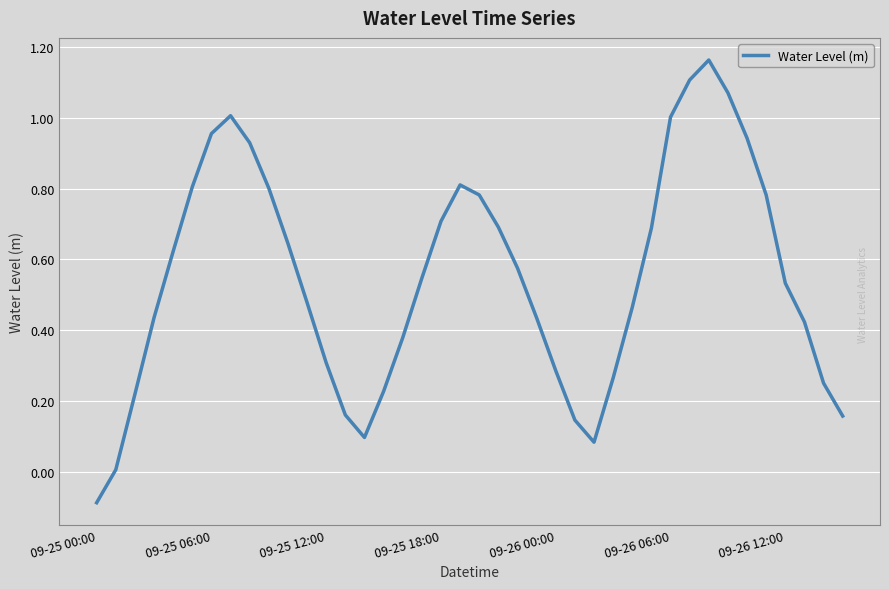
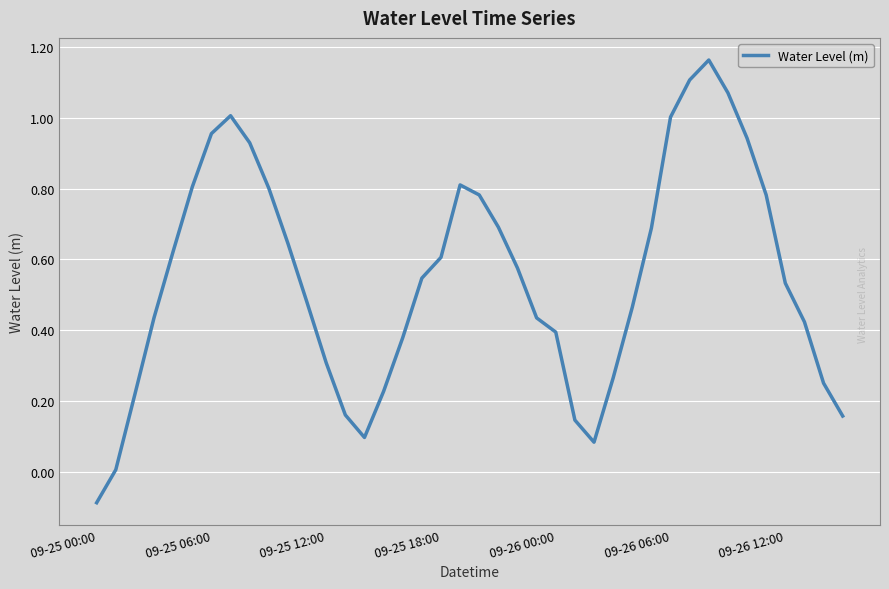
  {
    "09-25 00:00": -0.09,
    "09-25 06:00": 0.96,
    "09-25 12:00": 0.31,
-   "09-25 18:00": 0.71,
-   "09-26 00:00": 0.29,
+   "09-25 18:00": 0.61,
+   "09-26 00:00": 0.39,
    "09-26 06:00": 1.00,
    "09-26 12:00": 0.53
  }
